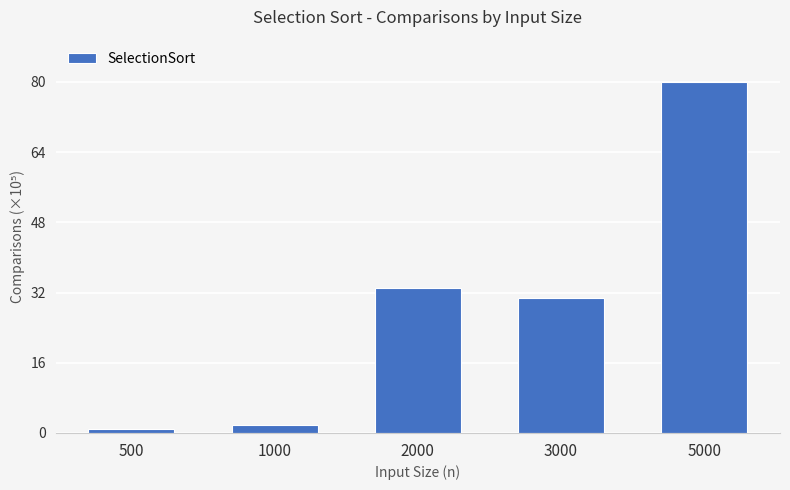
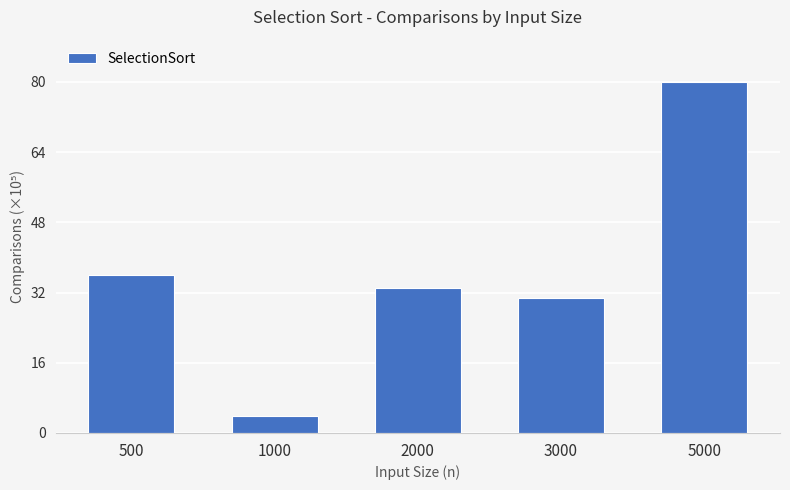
  {
-   "500": 1,
-   "1000": 2,
+   "500": 36,
+   "1000": 4,
    "2000": 33,
    "3000": 31,
    "5000": 80
  }
